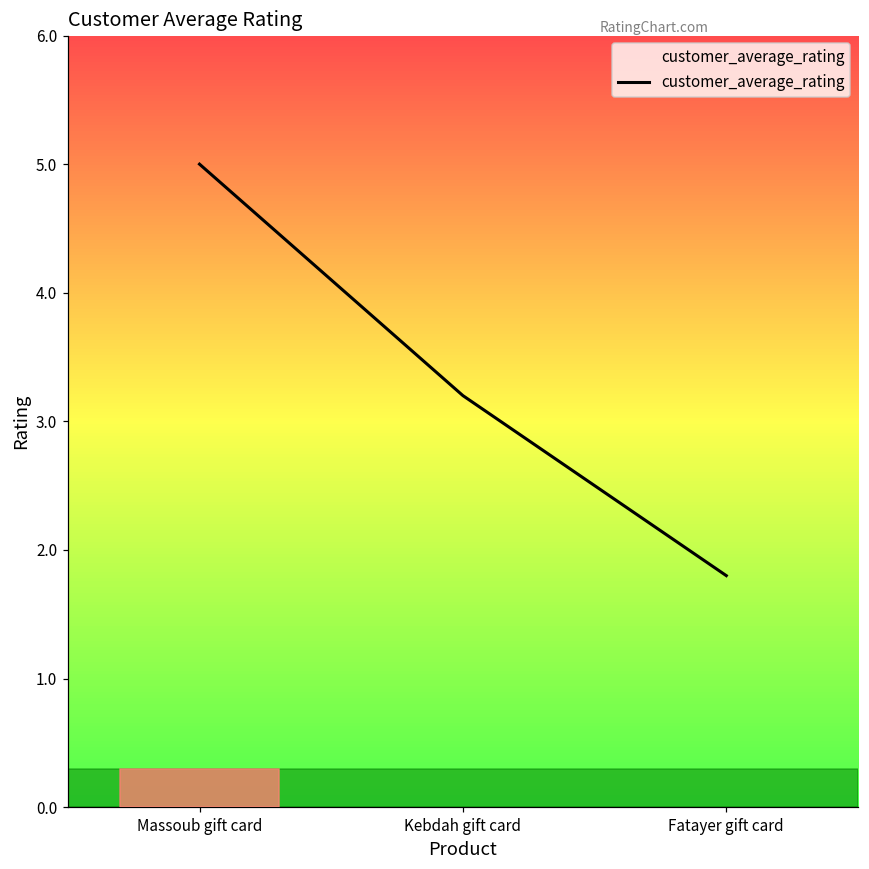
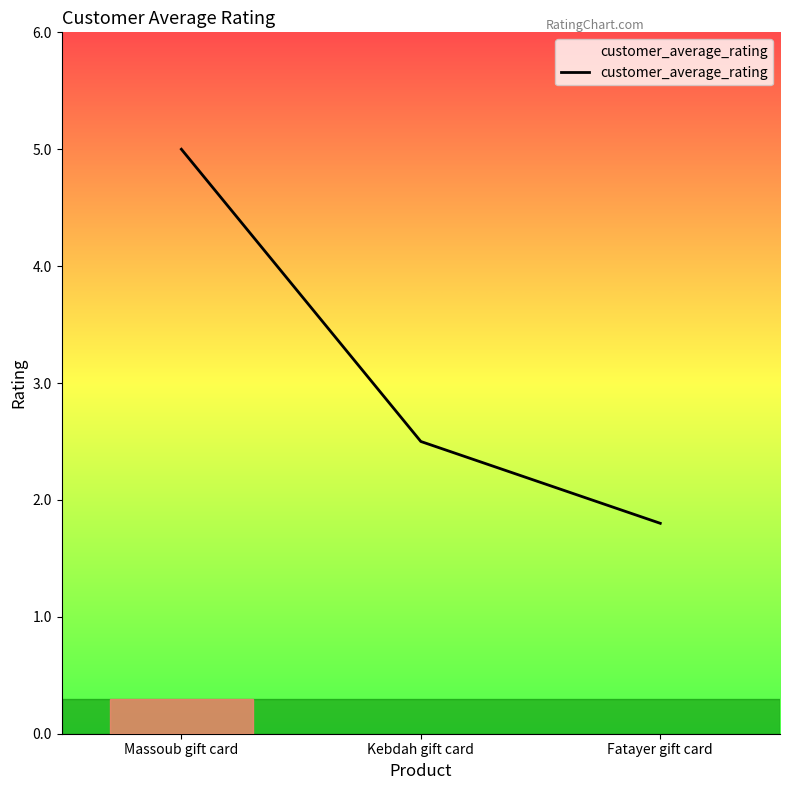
  {
    "Massoub gift card": 5.0,
-   "Kebdah gift card": 3.2,
+   "Kebdah gift card": 2.5,
    "Fatayer gift card": 1.8
  }
